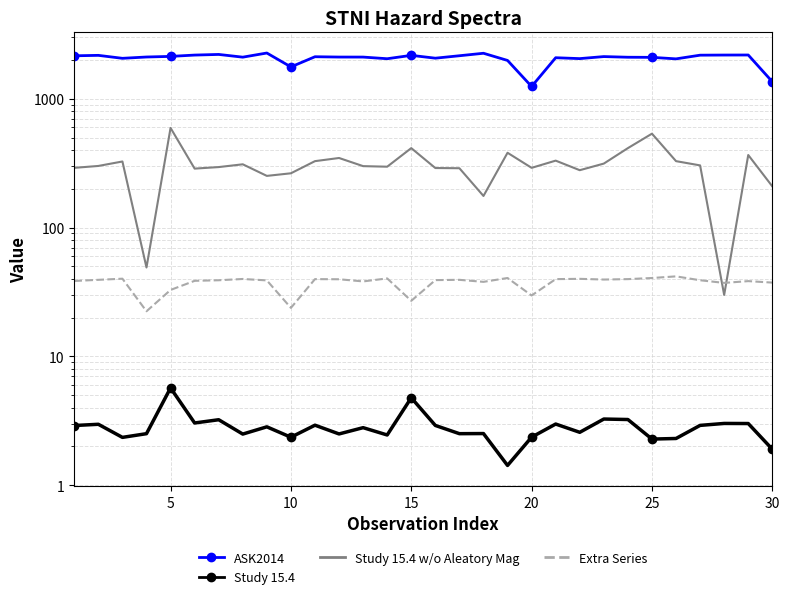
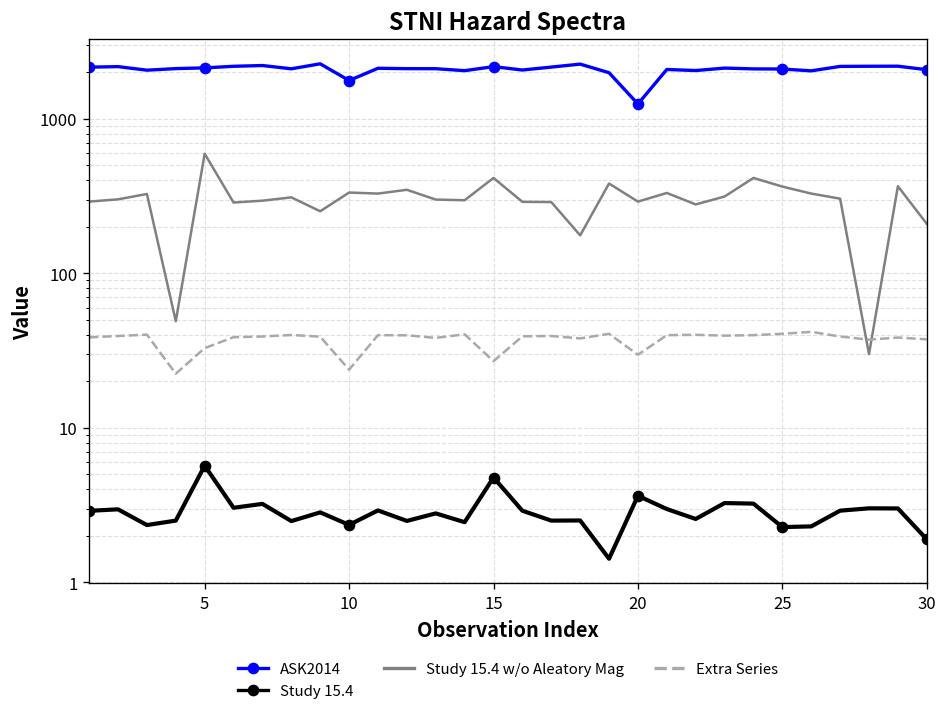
  {
    "ASK2014": {
      "5": 2100,
      "10": 1800,
      "15": 2200,
      "20": 1200,
      "25": 2100,
-     "30": 1400
+     "30": 2100
    },
    "Study 15.4": {
      "5": 6,
      "10": 2.4,
      "15": 4.8,
-     "20": 2.4,
+     "20": 3.6,
      "25": 2.3,
      "30": 1.9
    },
    "Study 15.4 w/o Aleatory Mag": {
      "5": 600,
-     "10": 260,
+     "10": 330,
      "15": 410,
      "20": 290,
-     "25": 540,
+     "25": 360,
      "30": 210
    },
    "Extra Series": {
      "5": 33,
      "10": 24,
      "15": 27,
      "20": 30,
      "25": 41,
      "30": 37
    }
  }
